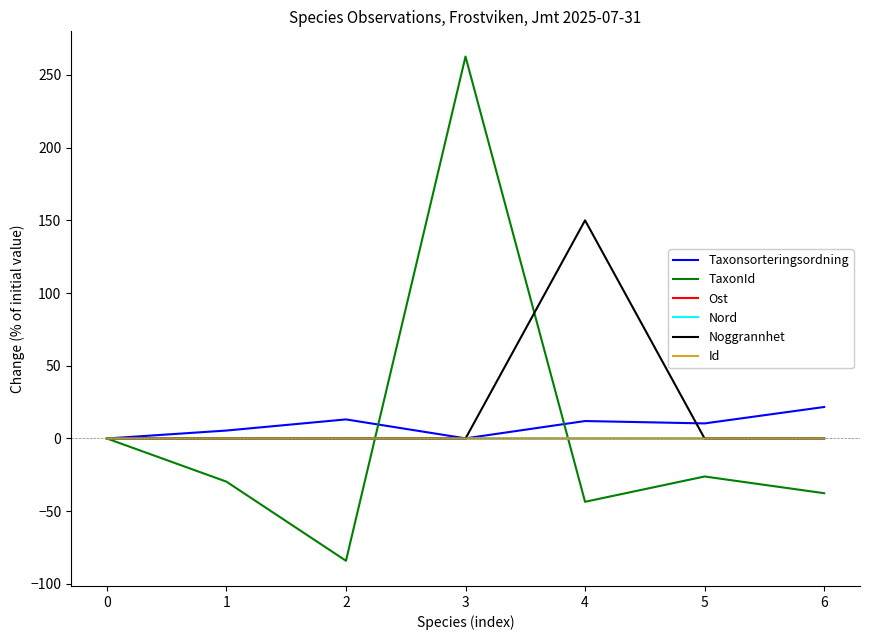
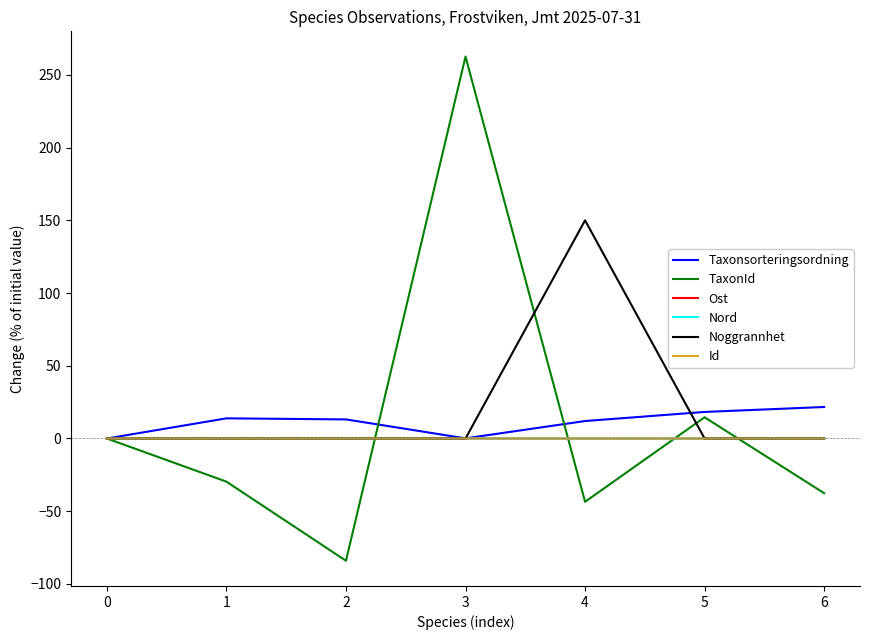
  {
    "Taxonsorteringsordning": {
-     "1": 5,
+     "1": 14,
      "2": 13,
      "4": 12,
-     "5": 10,
+     "5": 18,
      "6": 22
    },
    "TaxonId": {
      "1": -30,
      "2": -84,
      "3": 263,
      "4": -44,
-     "5": -26,
+     "5": 15,
      "6": -38
    },
    "Id": {
      "4": 0
    },
    "Noggrannhet": {
      "4": 150
    }
  }
